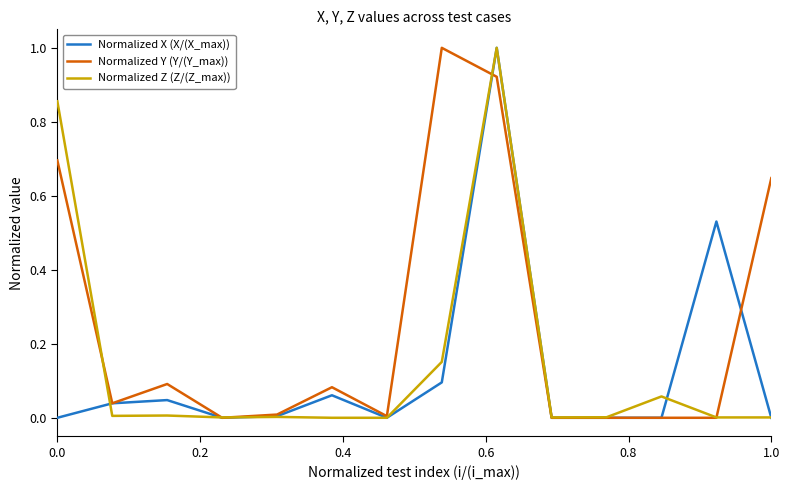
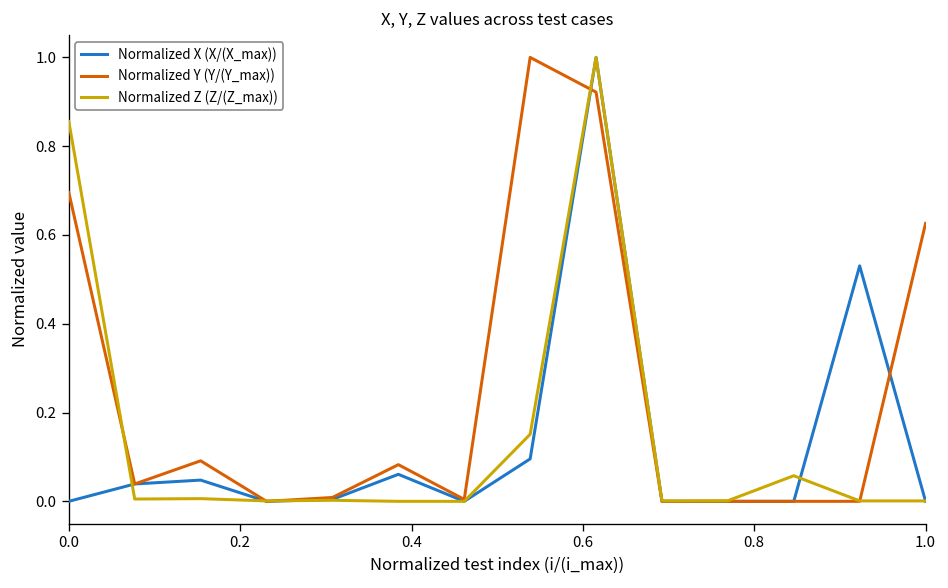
  {
    "Normalized X (X/(X_max))": {
      "0.0": 0.00
    },
    "Normalized Y (Y/(Y_max))": {
      "0.0": 0.70,
-     "1.0": 0.65
+     "1.0": 0.63
    },
    "Normalized Z (Z/(Z_max))": {
      "0.0": 0.86
    }
  }
